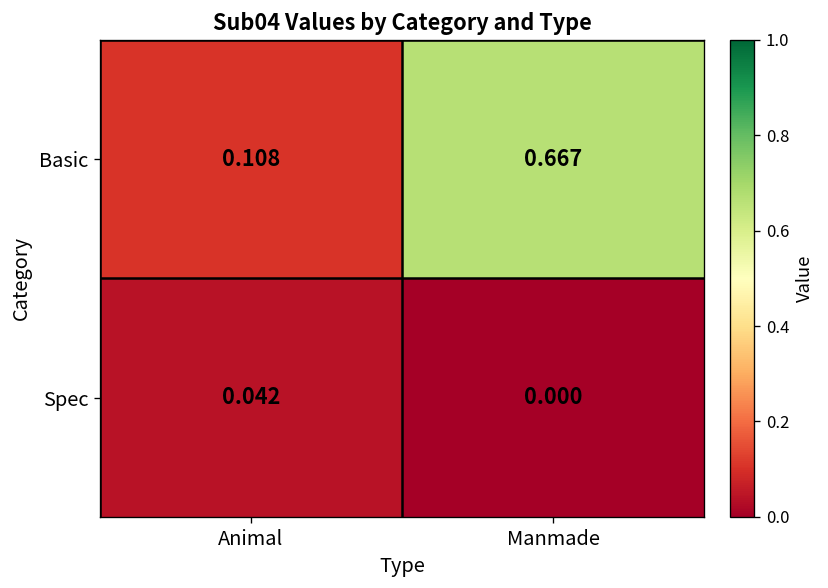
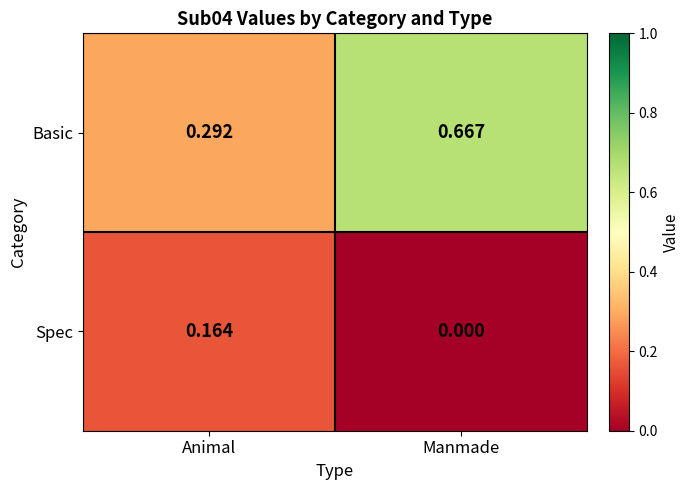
  {
    "Basic": {
-     "Animal": 0.108,
+     "Animal": 0.292,
      "Manmade": 0.667
    },
    "Spec": {
-     "Animal": 0.042,
+     "Animal": 0.164,
      "Manmade": 0.000
    }
  }
